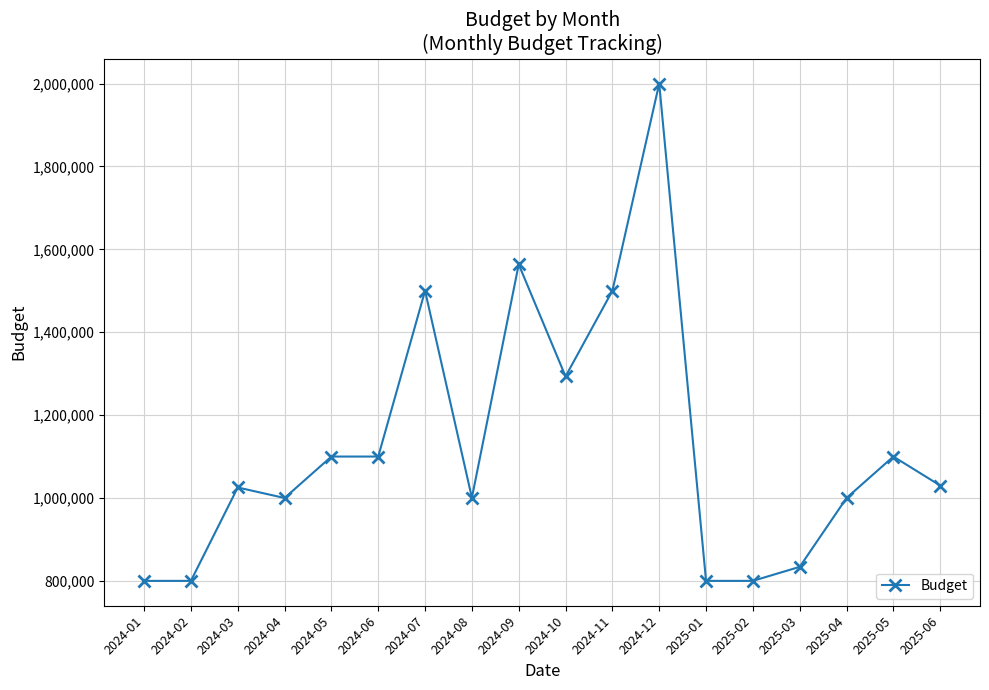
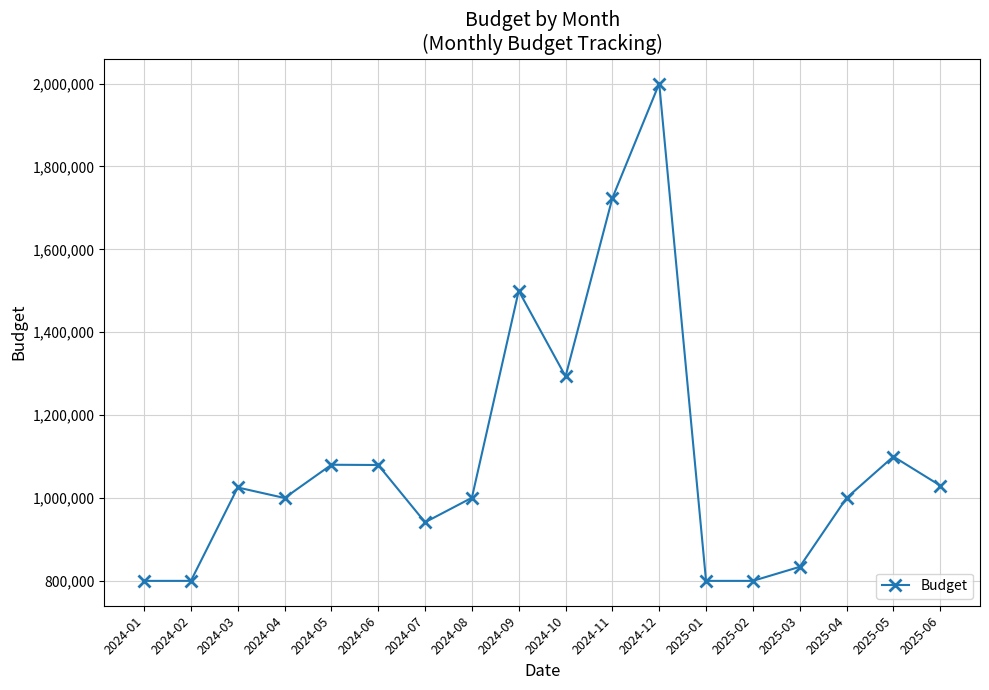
  {
    "2024-01": "800,000",
    "2024-02": "800,000",
    "2024-03": "1,030,000",
    "2024-04": "1,000,000",
-   "2024-05": "1,100,000",
-   "2024-06": "1,100,000",
-   "2024-07": "1,500,000",
+   "2024-05": "1,080,000",
+   "2024-06": "1,080,000",
+   "2024-07": "940,000",
    "2024-08": "1,000,000",
-   "2024-09": "1,560,000",
+   "2024-09": "1,500,000",
    "2024-10": "1,290,000",
-   "2024-11": "1,500,000",
+   "2024-11": "1,720,000",
    "2024-12": "2,000,000",
    "2025-01": "800,000",
    "2025-02": "800,000",
    "2025-03": "830,000",
    "2025-04": "1,000,000",
    "2025-05": "1,100,000",
    "2025-06": "1,030,000"
  }
